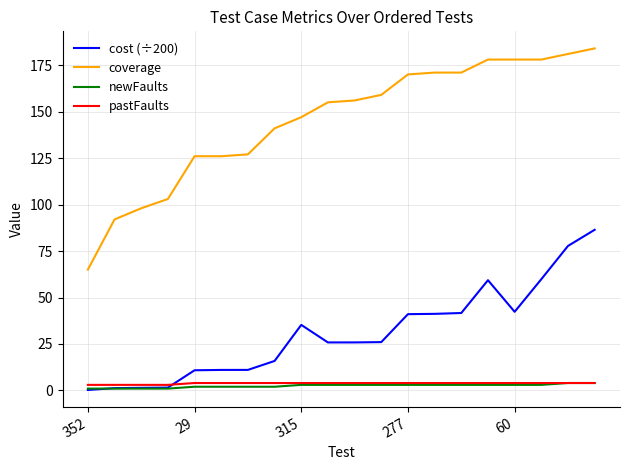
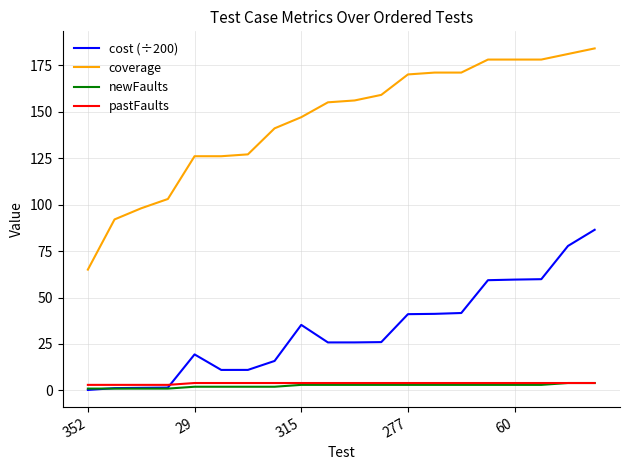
  {
    "cost (÷200)": {
-     "29": 11,
+     "29": 19,
      "315": 35,
      "277": 41,
-     "60": 42
+     "60": 60
    },
    "coverage": {
      "352": 65,
      "29": 126,
      "315": 147,
      "277": 170,
      "60": 178
    },
    "newFaults": {
      "29": 2
    },
    "pastFaults": {
      "352": 3,
      "29": 4
    }
  }
